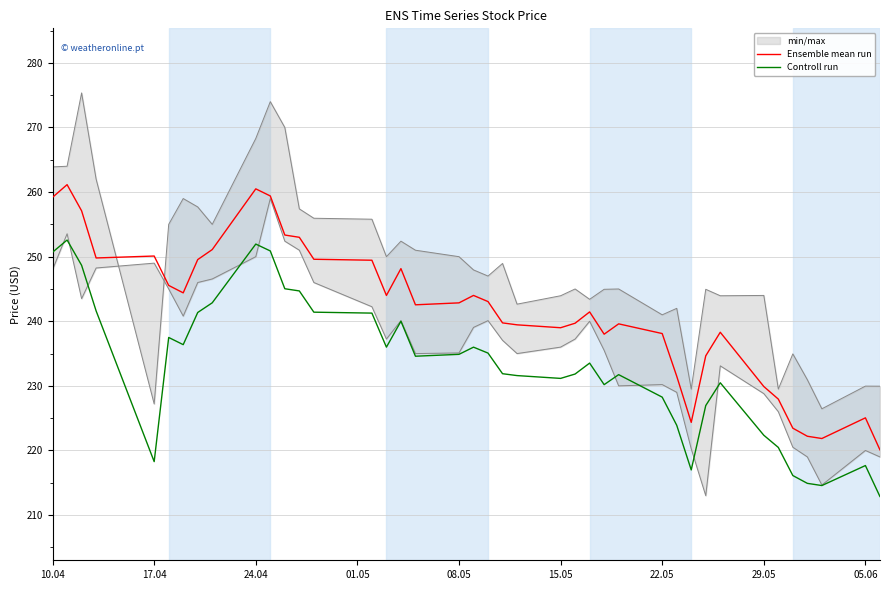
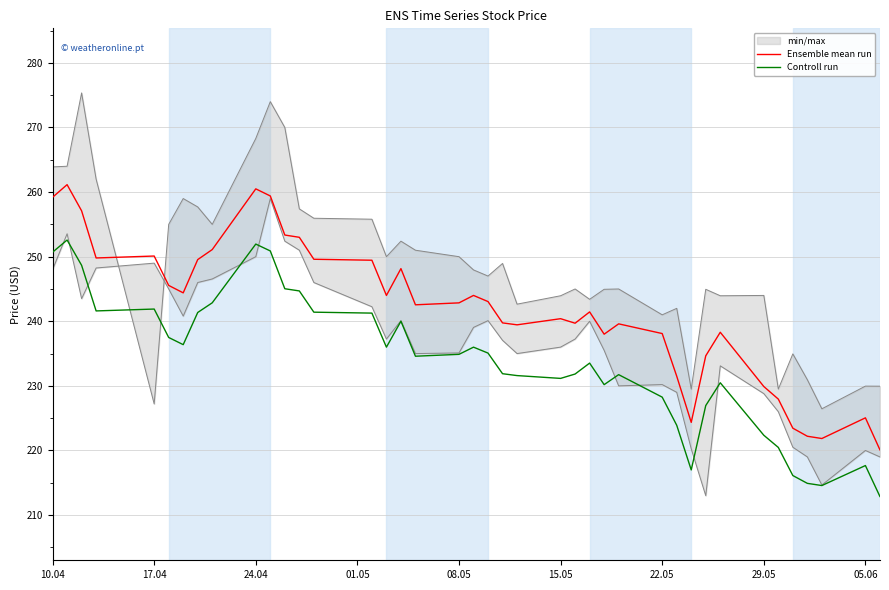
  {
    "Ensemble mean run": {
      "10.04": 259,
      "17.04": 250,
      "24.04": 261,
      "08.05": 243,
-     "15.05": 239,
+     "15.05": 240,
      "22.05": 238,
      "29.05": 230,
      "05.06": 225
    },
    "Controll run": {
      "10.04": 251,
-     "17.04": 218,
+     "17.04": 242,
      "24.04": 252,
      "15.05": 231,
      "22.05": 228,
      "29.05": 222,
      "05.06": 218
    }
  }
